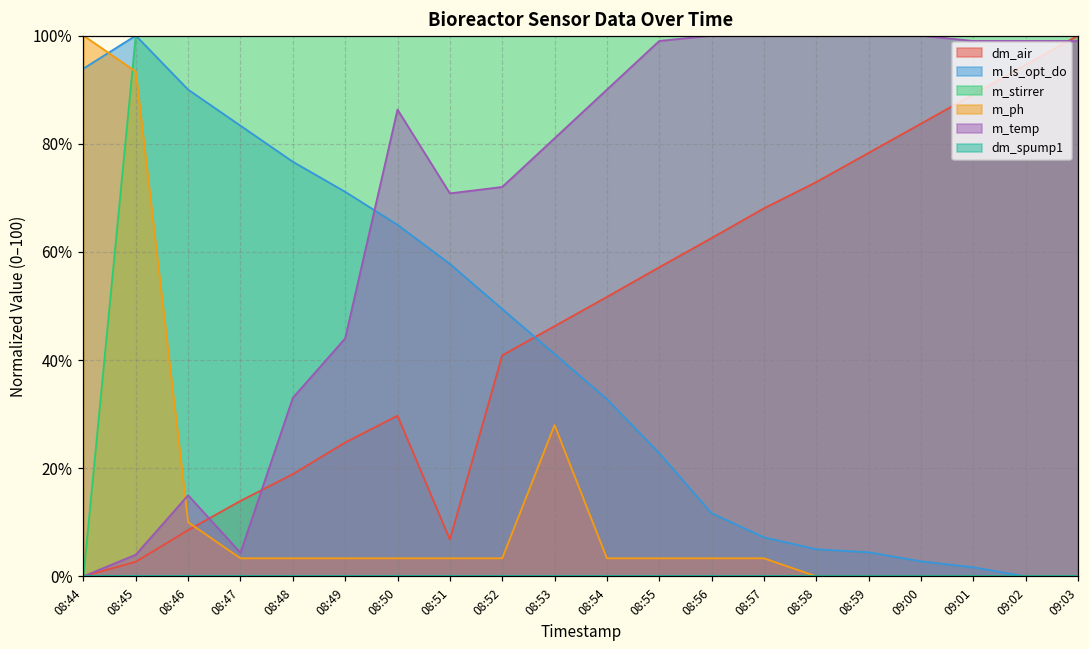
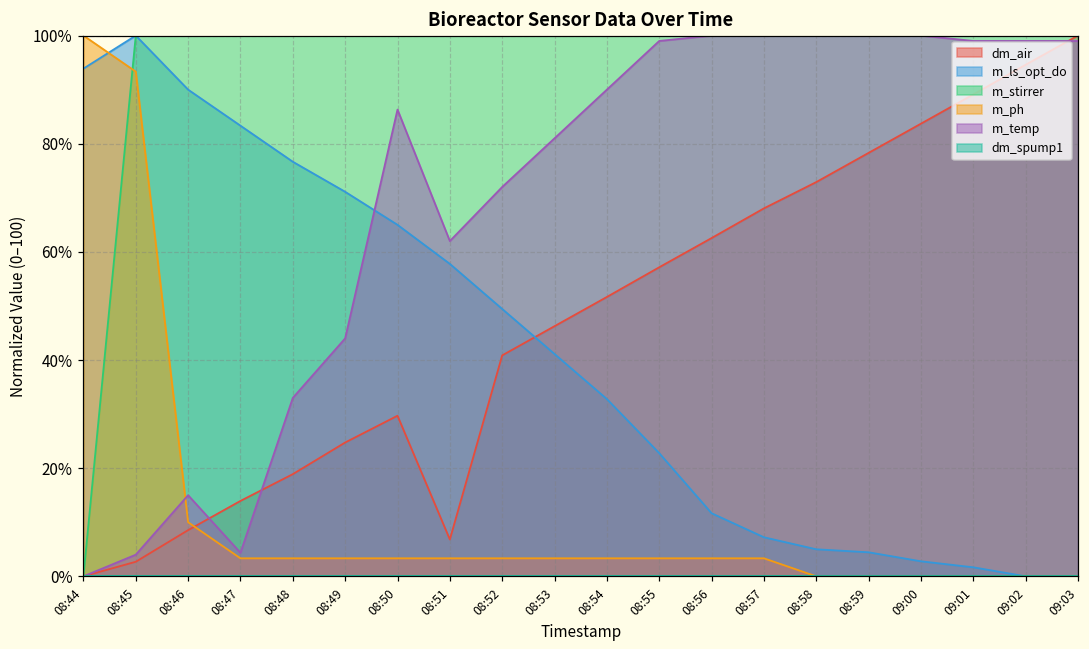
  {
    "dm_air": {
      "08:45": "3%",
      "08:46": "9%",
      "08:47": "14%",
      "08:48": "19%",
      "08:49": "25%",
      "08:50": "30%",
      "08:51": "7%",
      "08:52": "41%",
      "08:53": "46%",
      "08:54": "52%",
      "08:55": "57%",
      "08:56": "63%",
      "08:57": "68%",
      "08:58": "73%",
      "08:59": "78%",
      "09:00": "84%"
    },
    "m_ph": {
      "08:44": "100%",
      "08:45": "93%",
      "08:46": "10%",
      "08:47": "3%",
      "08:48": "3%",
      "08:49": "3%",
      "08:50": "3%",
      "08:51": "3%",
      "08:52": "3%",
-     "08:53": "28%",
+     "08:53": "3%",
      "08:54": "3%",
      "08:55": "3%",
      "08:56": "3%",
      "08:57": "3%"
    },
    "m_temp": {
      "08:45": "4%",
      "08:46": "15%",
      "08:47": "4%",
      "08:48": "33%",
      "08:49": "44%",
      "08:50": "86%",
-     "08:51": "71%",
+     "08:51": "62%",
      "08:52": "72%",
      "08:53": "81%",
      "08:54": "90%",
      "08:55": "99%",
      "09:01": "99%",
      "09:02": "99%",
      "09:03": "99%"
    }
  }
